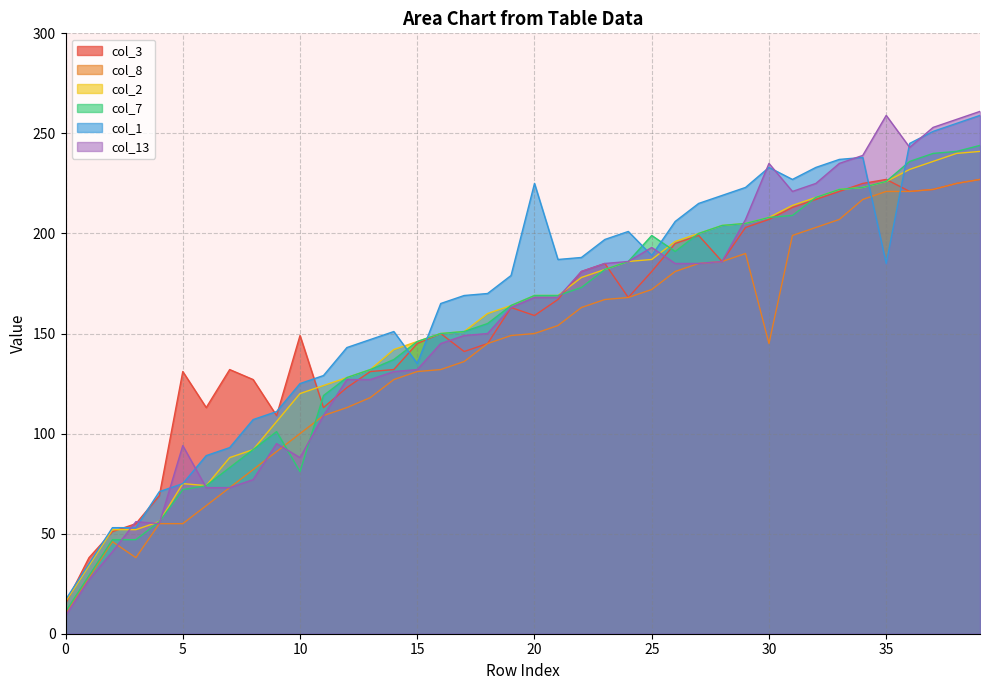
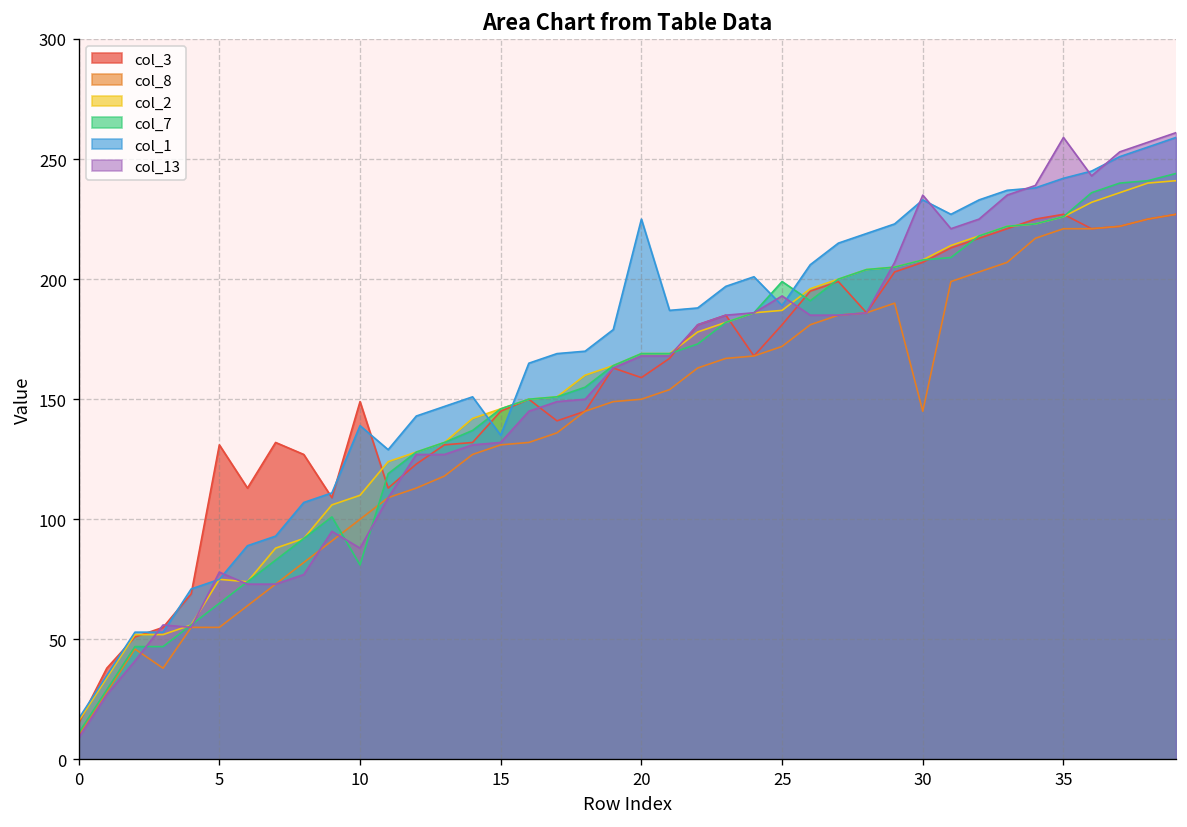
  {
    "col_2": {
-     "10": 120,
+     "10": 110,
      "25": 187
    },
    "col_7": {
-     "5": 72,
+     "5": 65,
      "10": 81,
      "25": 199
    },
    "col_1": {
-     "10": 125,
+     "10": 139,
      "15": 135,
      "20": 225,
      "25": 189,
      "30": 233,
-     "35": 185
+     "35": 242
    },
    "col_13": {
-     "5": 94,
+     "5": 78,
      "10": 88,
      "25": 193,
      "30": 235,
      "35": 259
    }
  }
